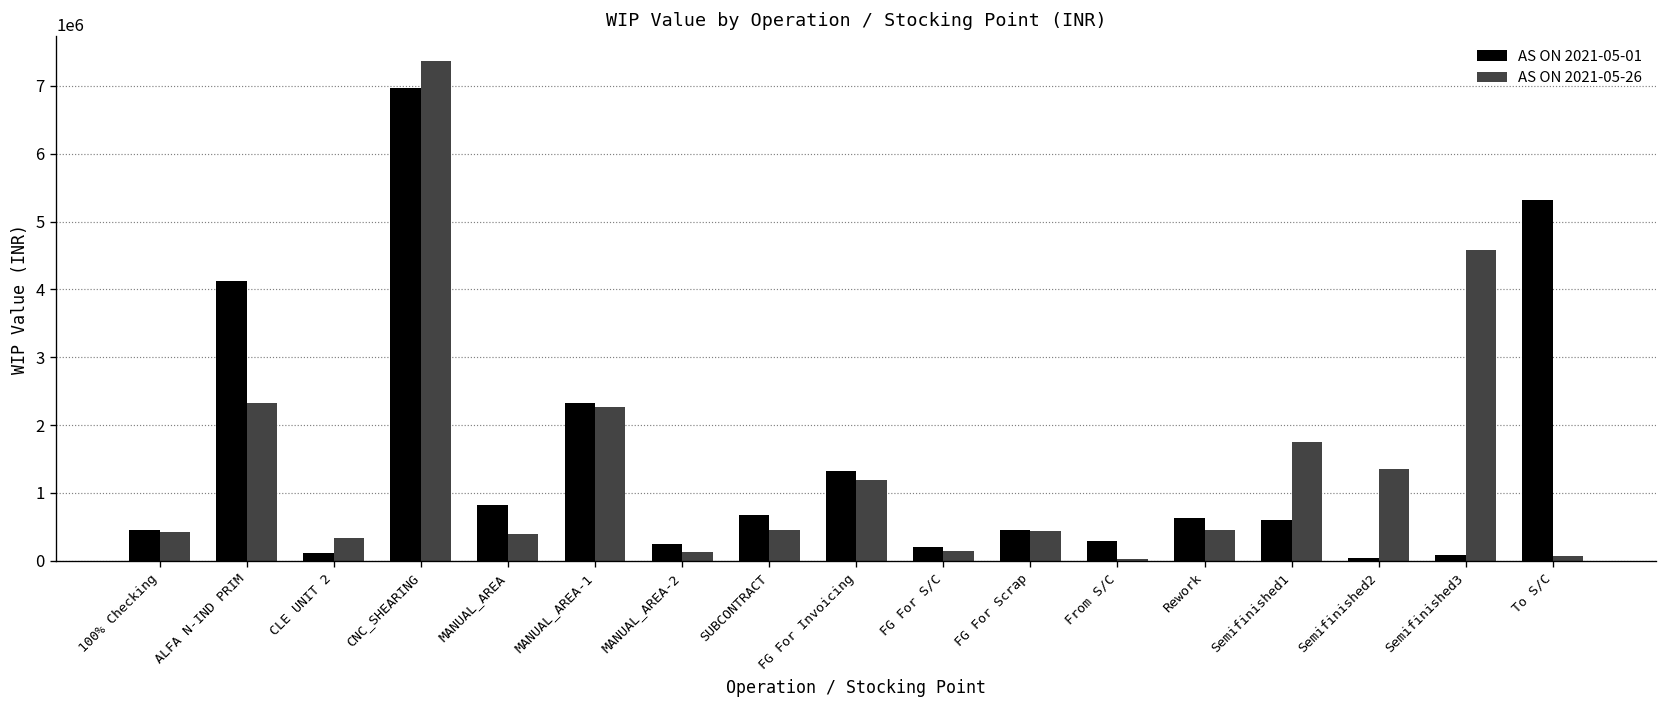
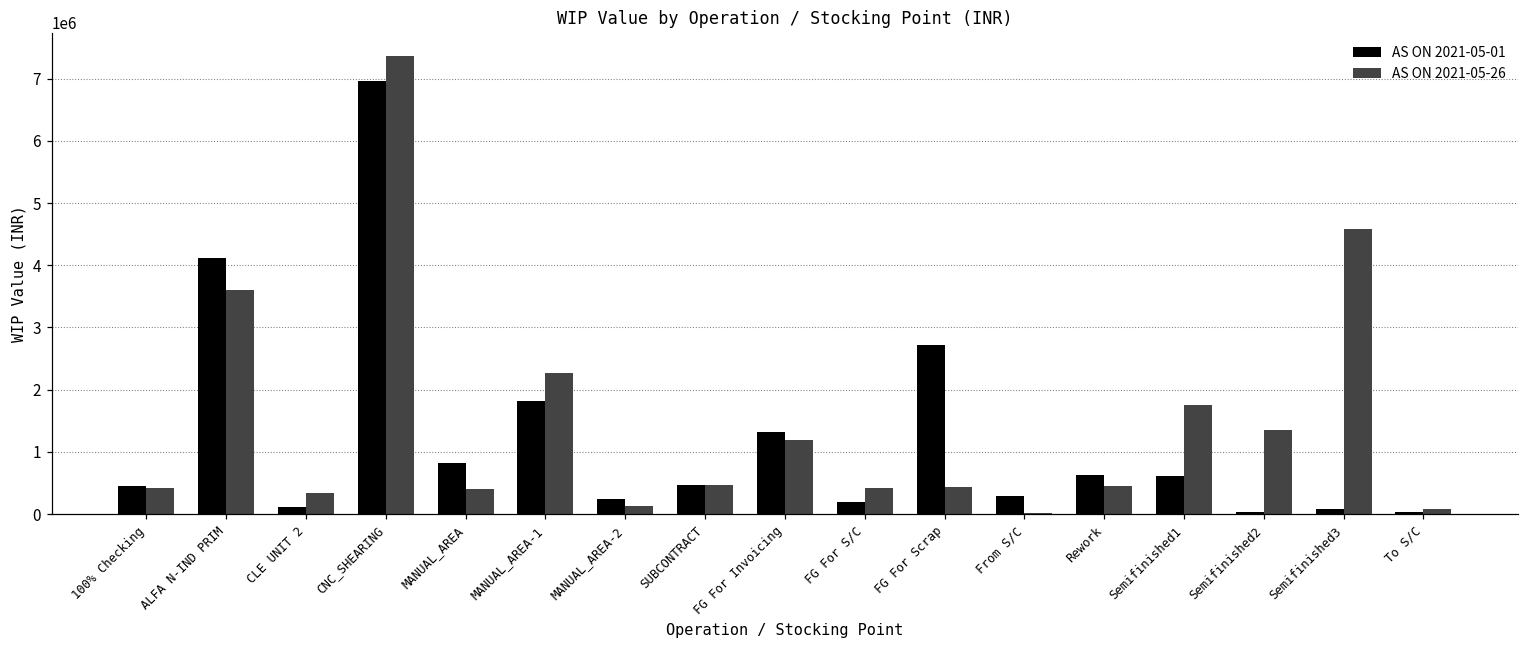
  {
    "AS ON 2021-05-01": {
      "100% Checking": 500000,
      "ALFA N-IND PRIM": 4100000,
      "CLE UNIT 2": 100000,
      "CNC_SHEARING": 7000000,
      "MANUAL_AREA": 800000,
-     "MANUAL_AREA-1": 2300000,
+     "MANUAL_AREA-1": 1800000,
      "MANUAL_AREA-2": 200000,
-     "SUBCONTRACT": 700000,
+     "SUBCONTRACT": 500000,
      "FG For Invoicing": 1300000,
      "FG For S/C": 200000,
-     "FG For Scrap": 500000,
+     "FG For Scrap": 2700000,
      "From S/C": 300000,
      "Rework": 600000,
      "Semifinished1": 600000,
      "Semifinished3": 100000,
-     "To S/C": 5300000
+     "To S/C": 0
    },
    "AS ON 2021-05-26": {
      "100% Checking": 400000,
-     "ALFA N-IND PRIM": 2300000,
+     "ALFA N-IND PRIM": 3600000,
      "CLE UNIT 2": 300000,
      "CNC_SHEARING": 7400000,
      "MANUAL_AREA": 400000,
      "MANUAL_AREA-1": 2300000,
      "MANUAL_AREA-2": 100000,
      "SUBCONTRACT": 500000,
      "FG For Invoicing": 1200000,
-     "FG For S/C": 100000,
+     "FG For S/C": 400000,
      "FG For Scrap": 400000,
      "Rework": 500000,
      "Semifinished1": 1700000,
      "Semifinished2": 1400000,
      "Semifinished3": 4600000,
      "To S/C": 100000
    }
  }
